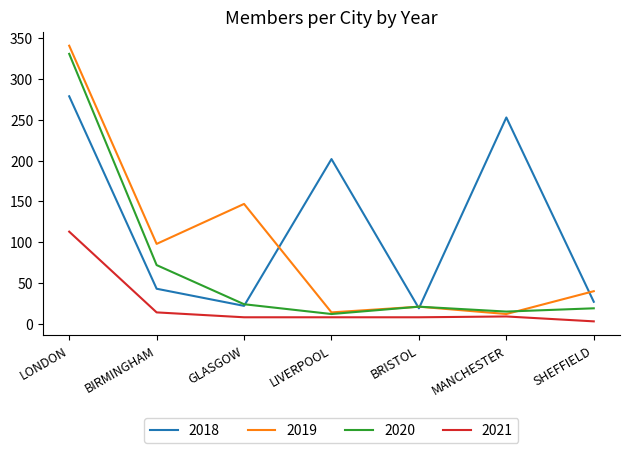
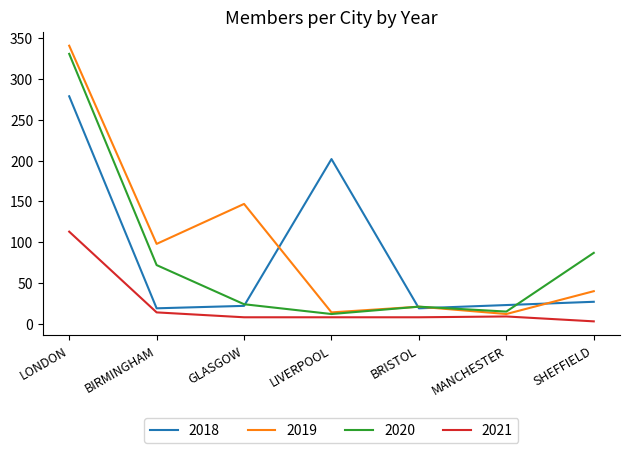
  {
    "2018": {
      "LONDON": 280,
-     "BIRMINGHAM": 40,
+     "BIRMINGHAM": 20,
      "LIVERPOOL": 200,
-     "MANCHESTER": 250,
+     "MANCHESTER": 20,
      "SHEFFIELD": 30
    },
    "2019": {
      "LONDON": 340,
      "BIRMINGHAM": 100,
      "GLASGOW": 150,
      "SHEFFIELD": 40
    },
    "2020": {
      "LONDON": 330,
      "BIRMINGHAM": 70,
-     "SHEFFIELD": 20
+     "SHEFFIELD": 90
    },
    "2021": {
      "LONDON": 110,
      "BIRMINGHAM": 10,
      "GLASGOW": 10,
      "LIVERPOOL": 10,
      "BRISTOL": 10,
      "SHEFFIELD": 0
    }
  }
